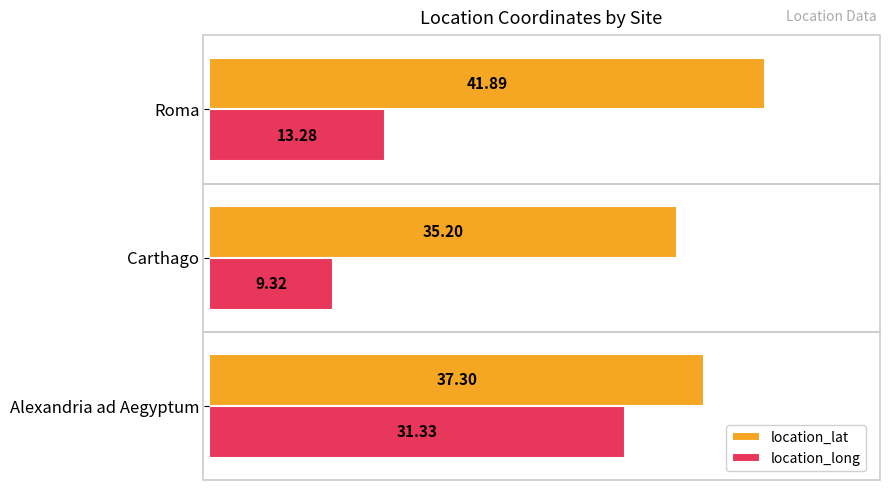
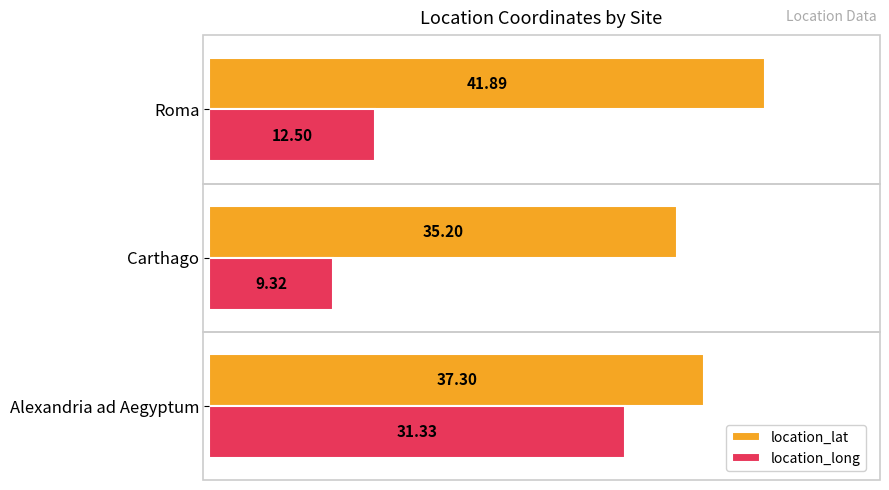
  {
    "location_lat": {
      "Roma": 41.89,
      "Carthago": 35.20,
      "Alexandria ad Aegyptum": 37.30
    },
    "location_long": {
-     "Roma": 13.28,
+     "Roma": 12.50,
      "Carthago": 9.32,
      "Alexandria ad Aegyptum": 31.33
    }
  }
